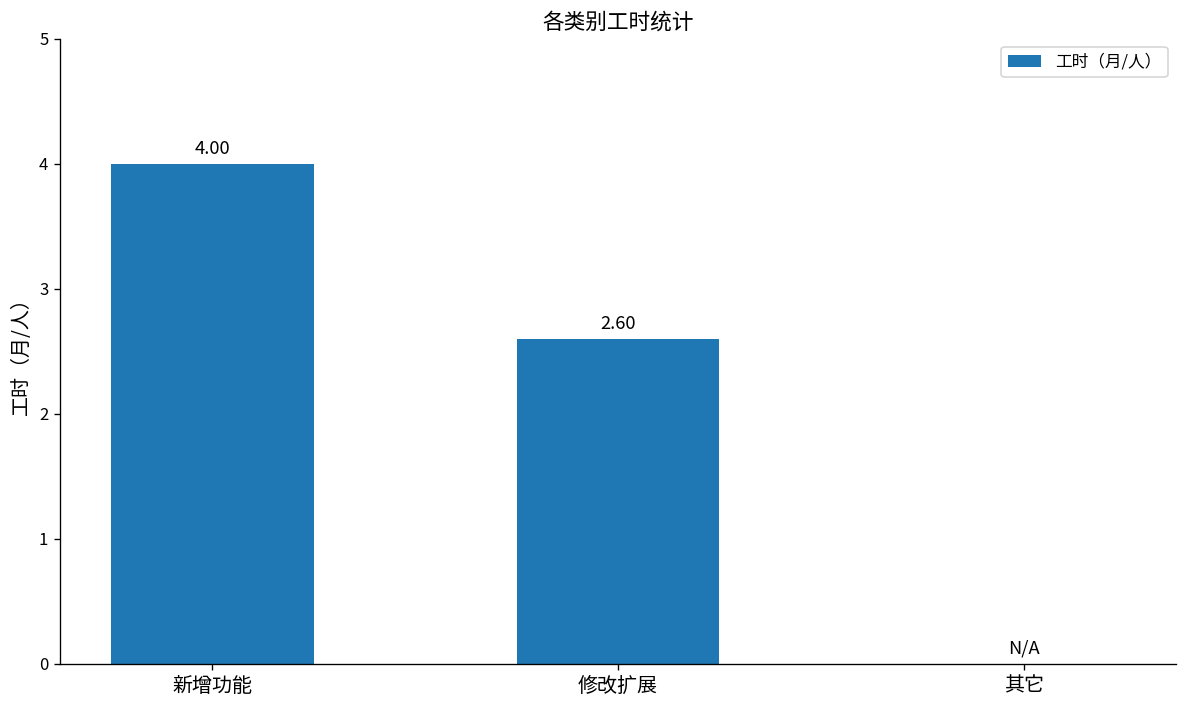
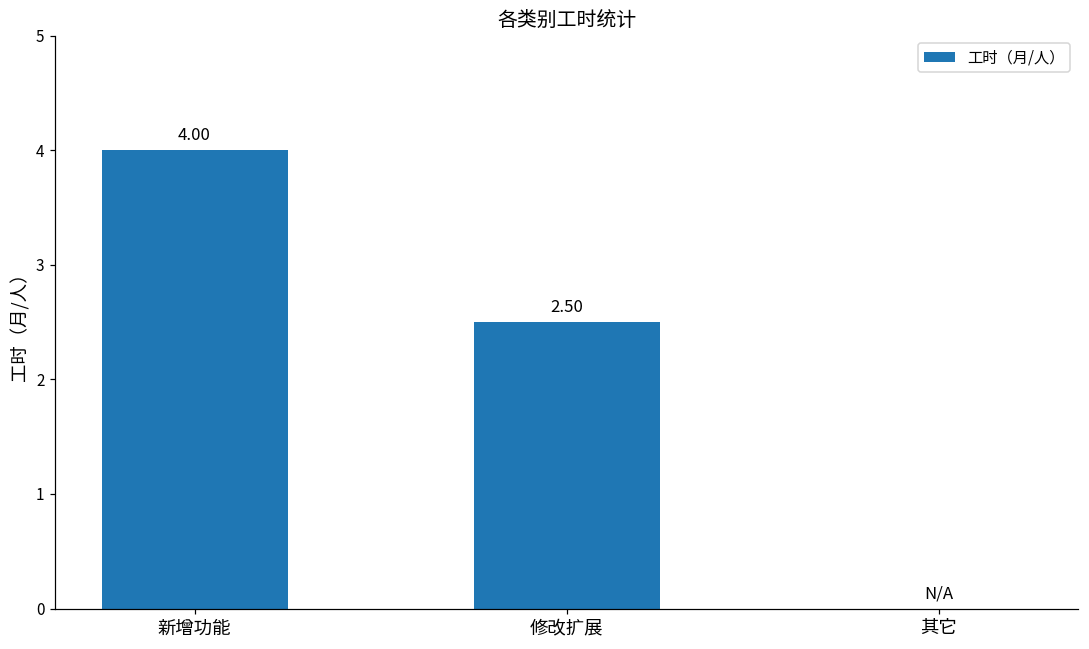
  {
    "新增功能": 4.00,
-   "修改扩展": 2.60
+   "修改扩展": 2.50
  }
